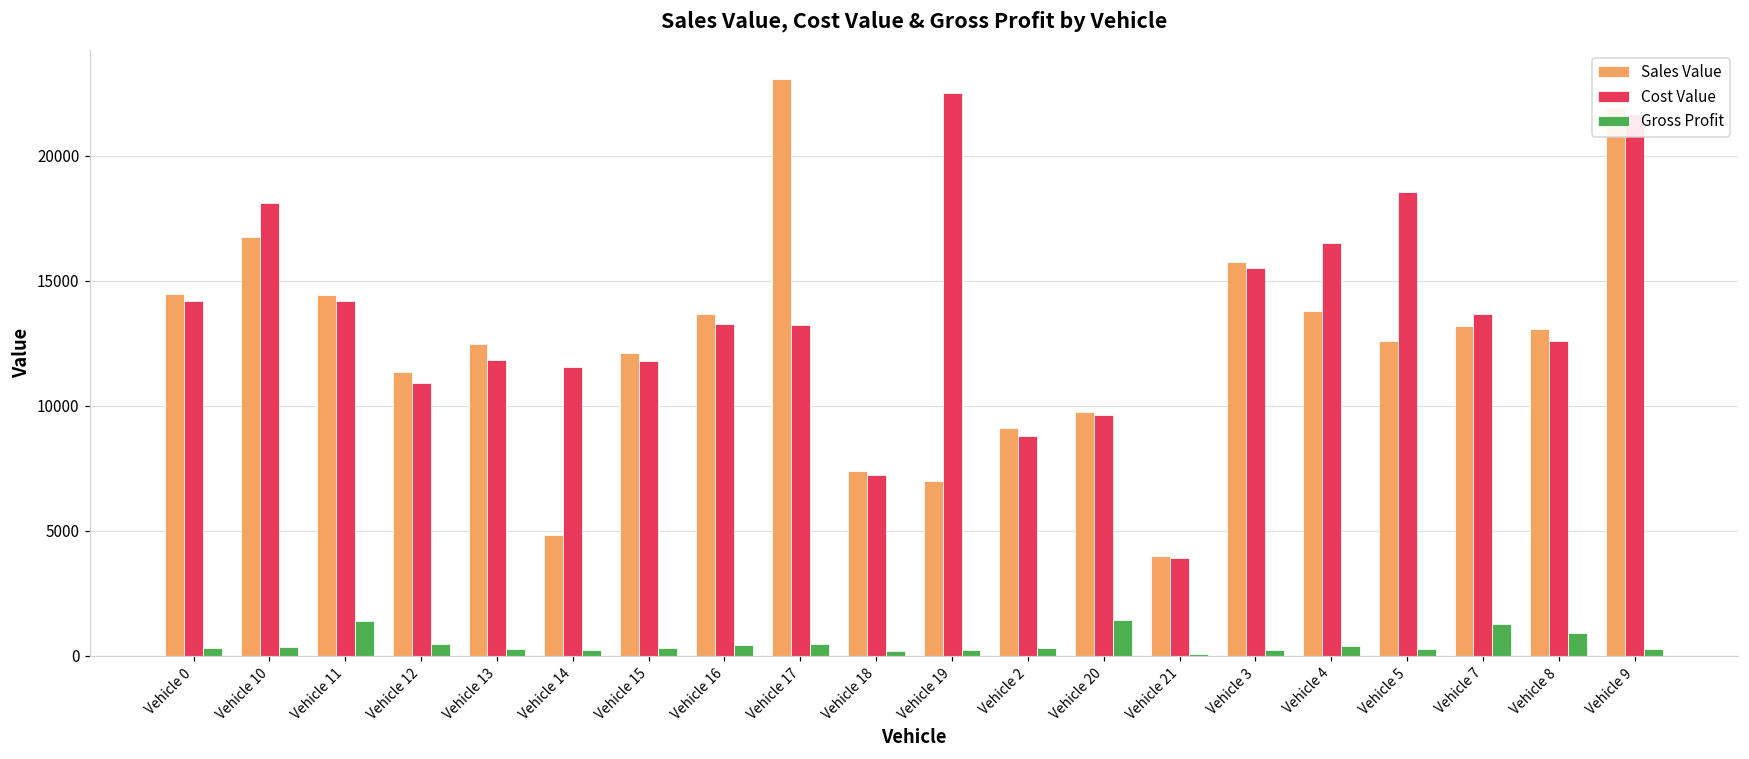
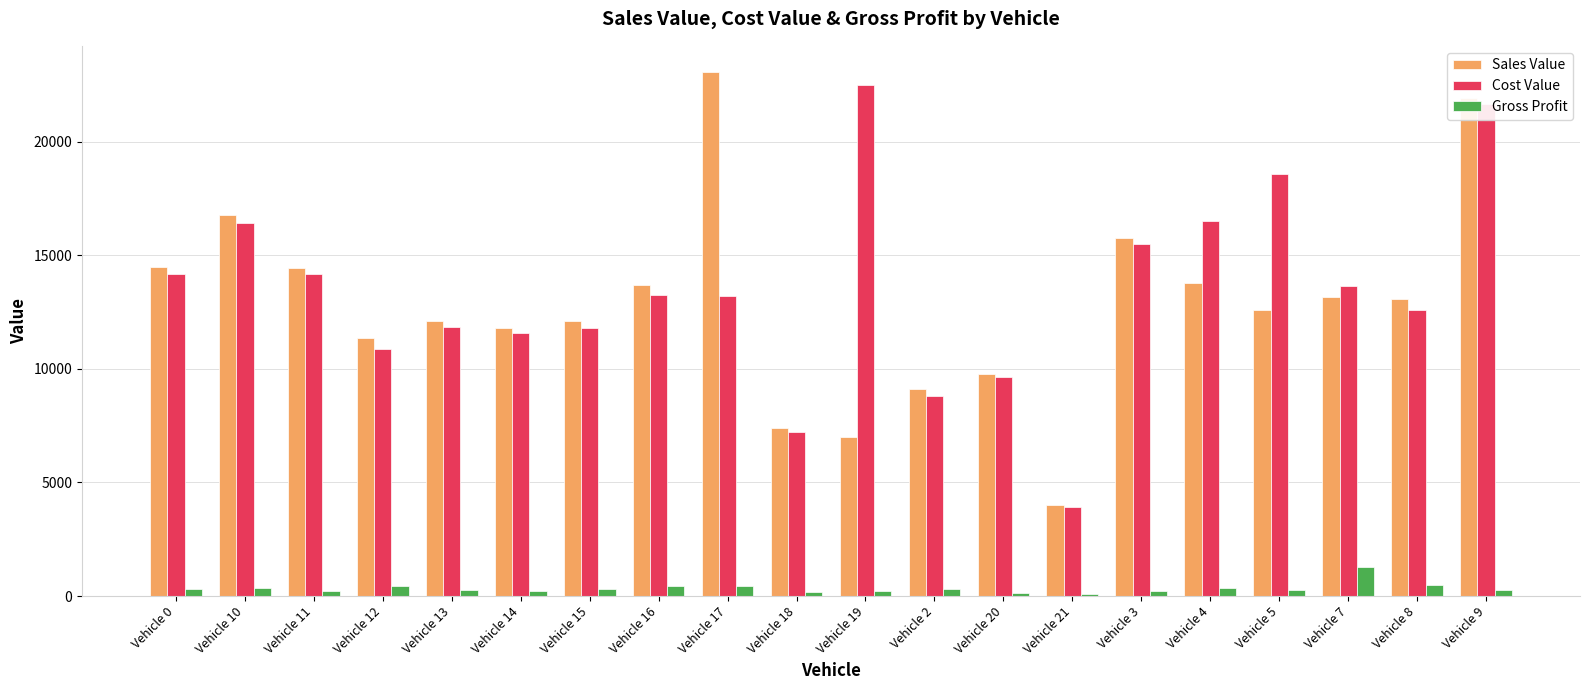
  {
    "Sales Value": {
      "Vehicle 0": 14500,
      "Vehicle 10": 16800,
      "Vehicle 11": 14400,
      "Vehicle 12": 11400,
-     "Vehicle 13": 12500,
-     "Vehicle 14": 4800,
+     "Vehicle 13": 12100,
+     "Vehicle 14": 11800,
      "Vehicle 15": 12100,
      "Vehicle 16": 13700,
      "Vehicle 17": 23100,
      "Vehicle 18": 7400,
      "Vehicle 19": 7000,
      "Vehicle 2": 9100,
      "Vehicle 20": 9800,
      "Vehicle 21": 4000,
      "Vehicle 3": 15700,
      "Vehicle 4": 13800,
      "Vehicle 5": 12600,
      "Vehicle 7": 13200,
      "Vehicle 8": 13100
    },
    "Cost Value": {
      "Vehicle 0": 14200,
-     "Vehicle 10": 18100,
+     "Vehicle 10": 16400,
      "Vehicle 11": 14200,
      "Vehicle 12": 10900,
      "Vehicle 13": 11800,
      "Vehicle 14": 11600,
      "Vehicle 15": 11800,
      "Vehicle 16": 13300,
      "Vehicle 17": 13200,
      "Vehicle 18": 7200,
      "Vehicle 19": 22500,
      "Vehicle 2": 8800,
      "Vehicle 20": 9600,
      "Vehicle 21": 3900,
      "Vehicle 3": 15500,
      "Vehicle 4": 16500,
      "Vehicle 5": 18600,
      "Vehicle 7": 13700,
      "Vehicle 8": 12600
    },
    "Gross Profit": {
      "Vehicle 0": 300,
      "Vehicle 10": 400,
-     "Vehicle 11": 1400,
+     "Vehicle 11": 200,
      "Vehicle 12": 500,
      "Vehicle 13": 300,
      "Vehicle 14": 200,
      "Vehicle 15": 300,
      "Vehicle 16": 400,
      "Vehicle 17": 400,
      "Vehicle 18": 200,
      "Vehicle 19": 200,
      "Vehicle 2": 300,
-     "Vehicle 20": 1400,
+     "Vehicle 20": 100,
      "Vehicle 3": 200,
      "Vehicle 4": 400,
      "Vehicle 5": 200,
      "Vehicle 7": 1300,
-     "Vehicle 8": 900,
+     "Vehicle 8": 500,
      "Vehicle 9": 200
    }
  }
